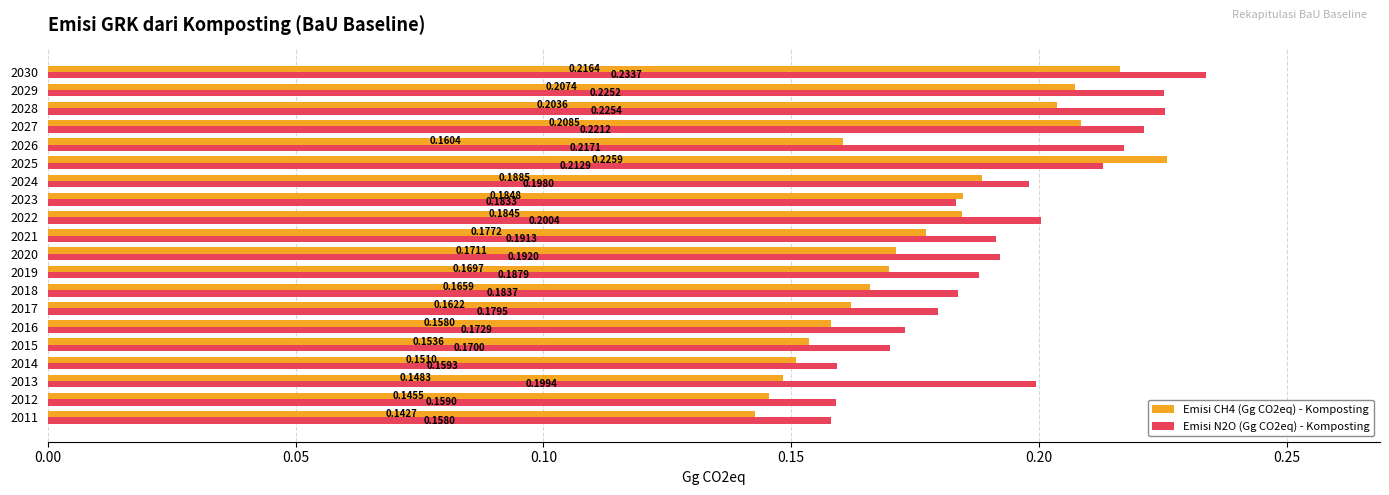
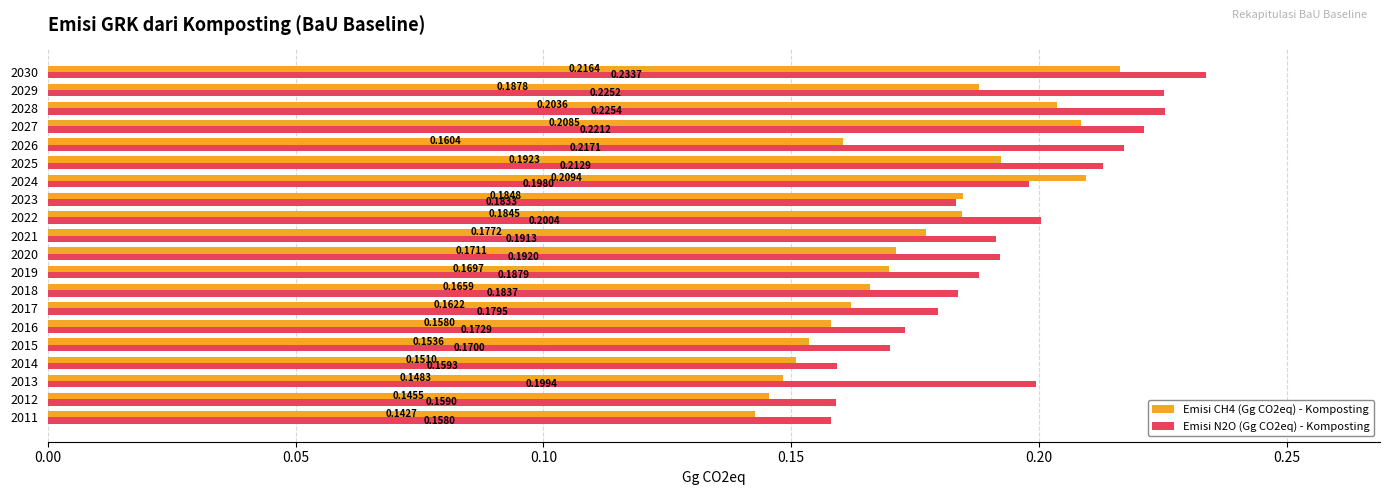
  {
    "Emisi CH4 (Gg CO2eq) - Komposting": {
      "2030": 0.2164,
-     "2029": 0.2074,
+     "2029": 0.1878,
      "2028": 0.2036,
      "2027": 0.2085,
      "2026": 0.1604,
-     "2025": 0.2259,
-     "2024": 0.1885,
+     "2025": 0.1923,
+     "2024": 0.2094,
      "2022": 0.1845,
      "2021": 0.1772,
      "2020": 0.1711,
      "2019": 0.1697,
      "2018": 0.1659,
      "2017": 0.1622,
      "2016": 0.1580,
      "2015": 0.1536,
      "2014": 0.1510,
      "2013": 0.1483,
      "2012": 0.1455,
      "2011": 0.1427
    },
    "Emisi N2O (Gg CO2eq) - Komposting": {
      "2030": 0.2337,
      "2029": 0.2252,
      "2028": 0.2254,
      "2027": 0.2212,
      "2026": 0.2171,
      "2025": 0.2129,
      "2024": 0.1980,
      "2022": 0.2004,
      "2021": 0.1913,
      "2020": 0.1920,
      "2019": 0.1879,
      "2018": 0.1837,
      "2017": 0.1795,
      "2016": 0.1729,
      "2015": 0.1700,
      "2014": 0.1593,
      "2013": 0.1994,
      "2012": 0.1590,
      "2011": 0.1580
    }
  }
